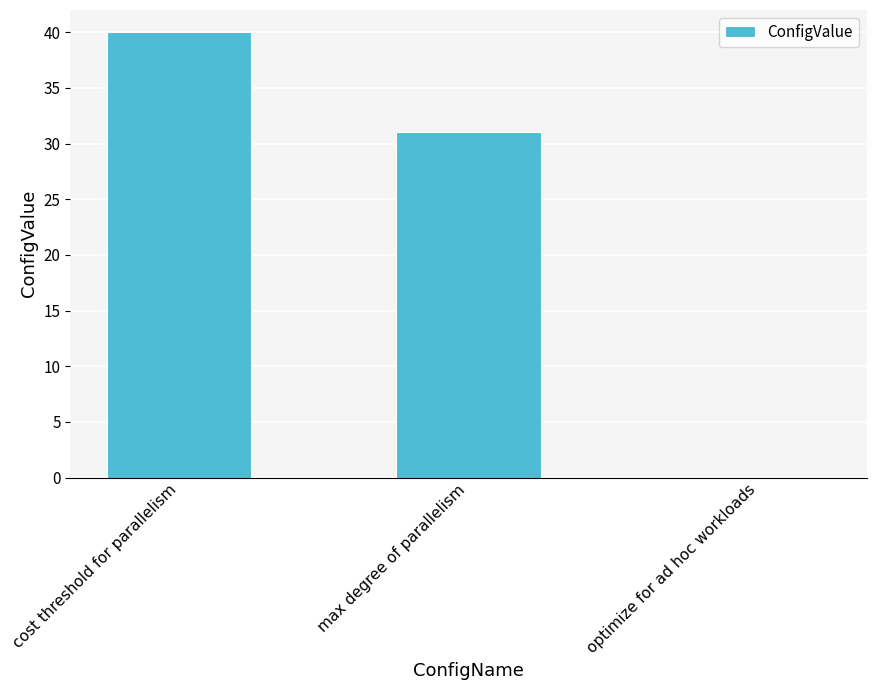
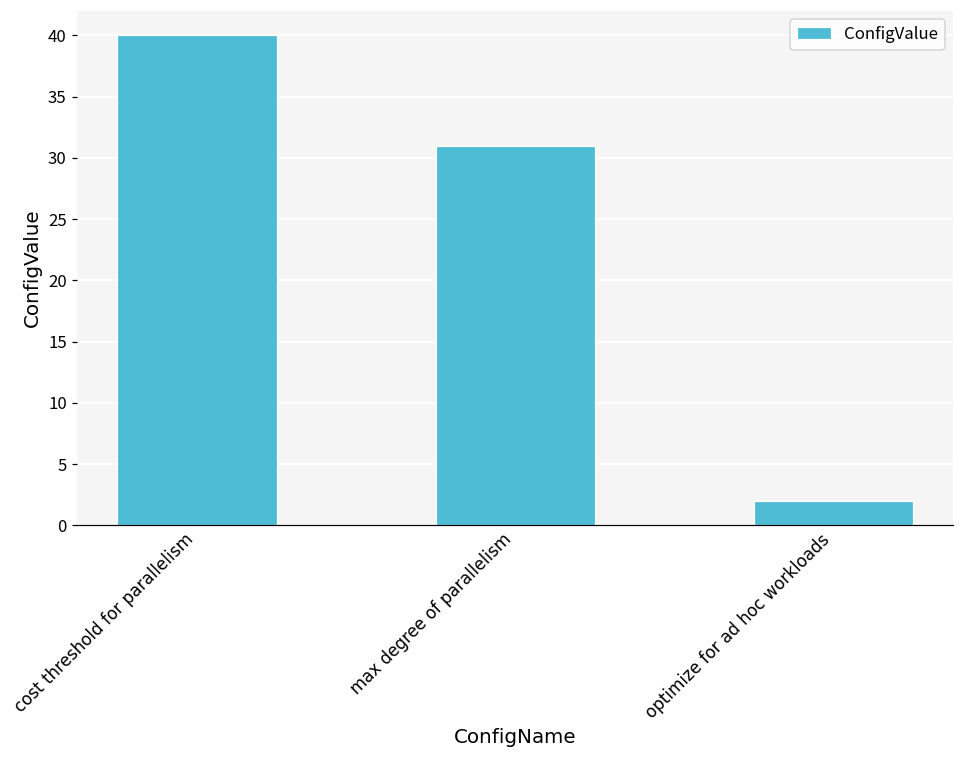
  {
    "cost threshold for parallelism": 40,
    "max degree of parallelism": 31,
-   "optimize for ad hoc workloads": 0
+   "optimize for ad hoc workloads": 2
  }
